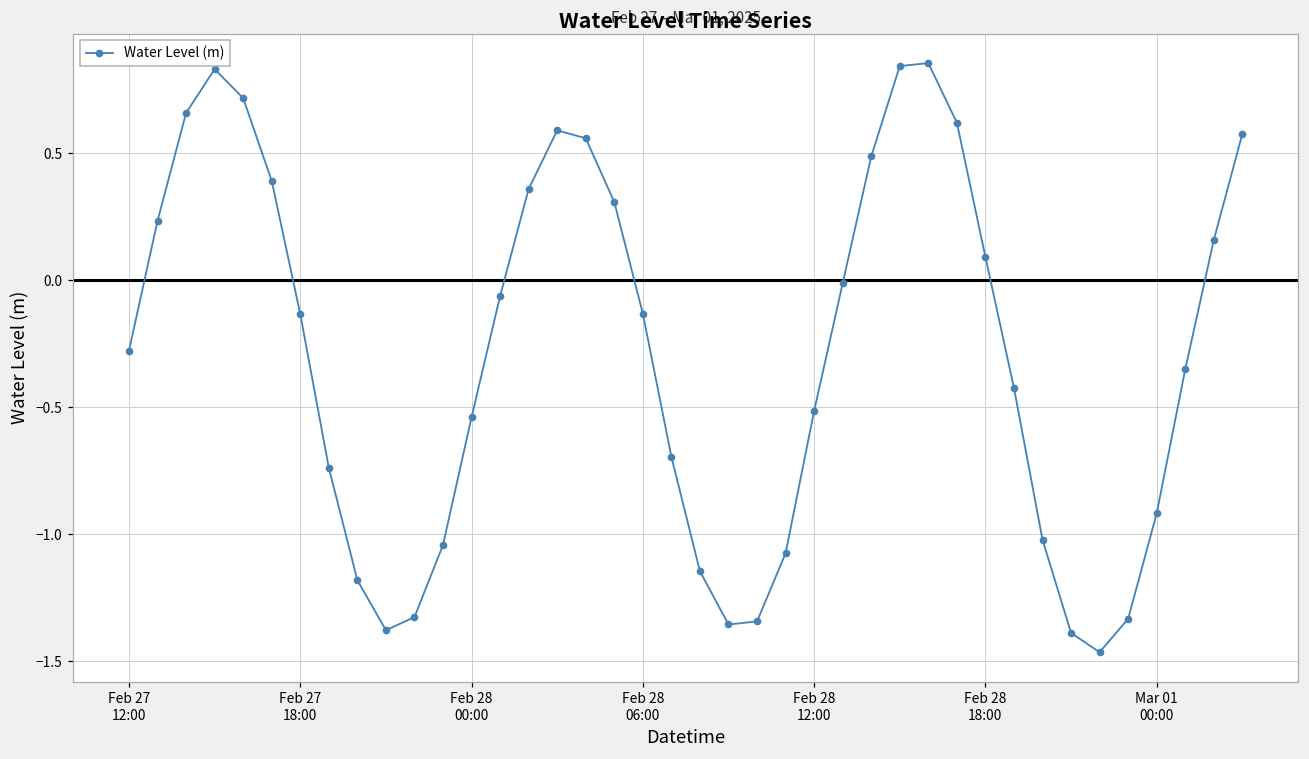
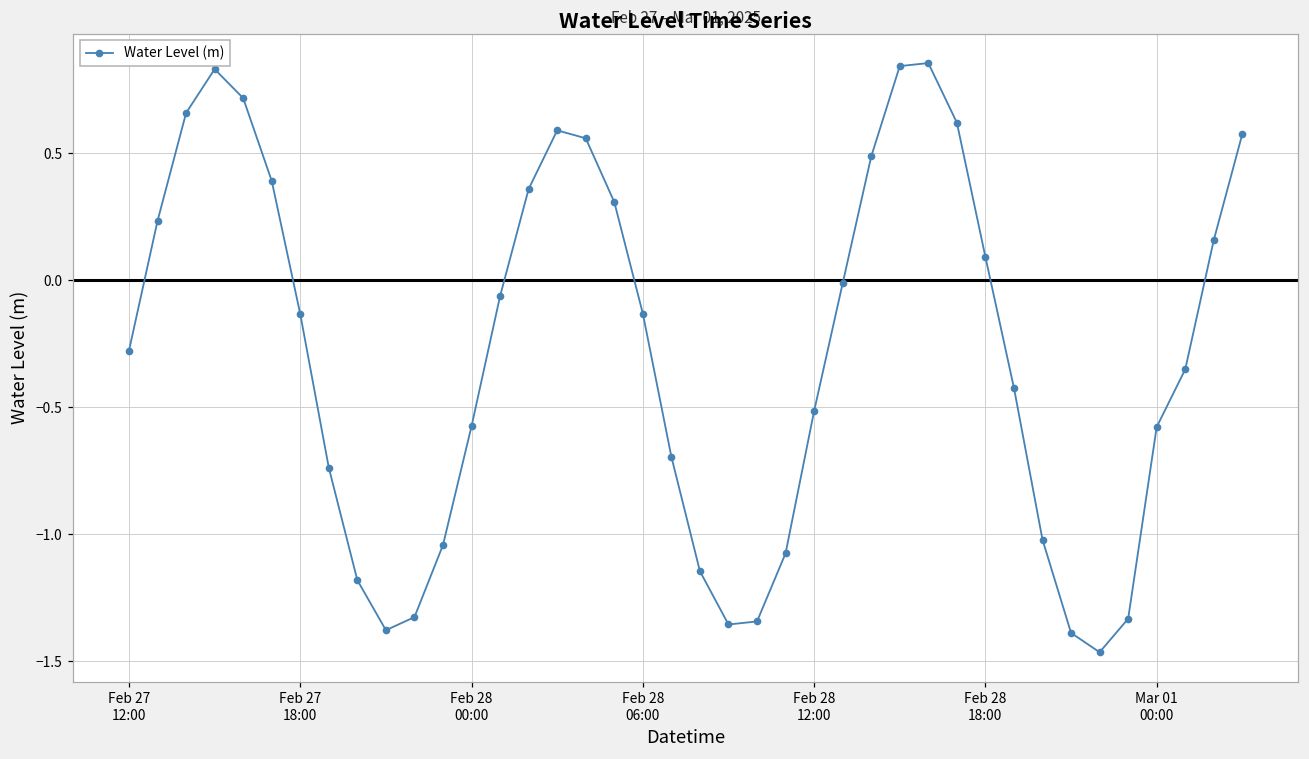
  {
    "Feb 27 12:00": -0.28,
    "Feb 27 18:00": -0.13,
-   "Feb 28 00:00": -0.54,
+   "Feb 28 00:00": -0.57,
    "Feb 28 06:00": -0.13,
    "Feb 28 12:00": -0.52,
    "Feb 28 18:00": 0.09,
-   "Mar 01 00:00": -0.92
+   "Mar 01 00:00": -0.58
  }
